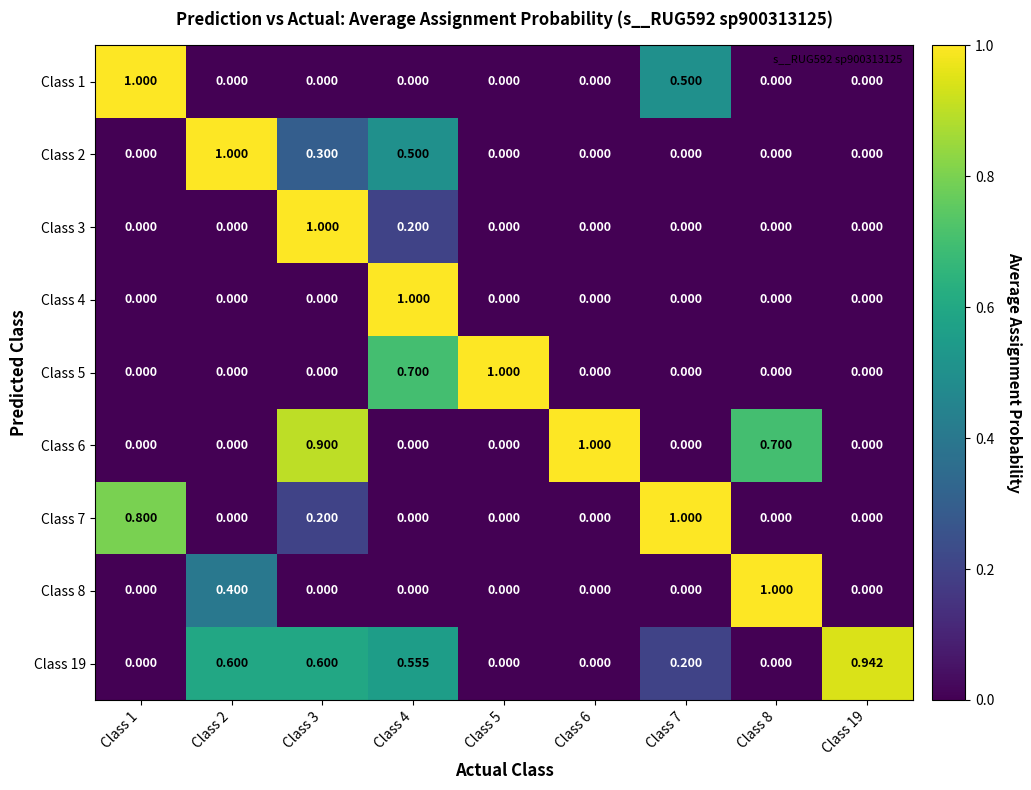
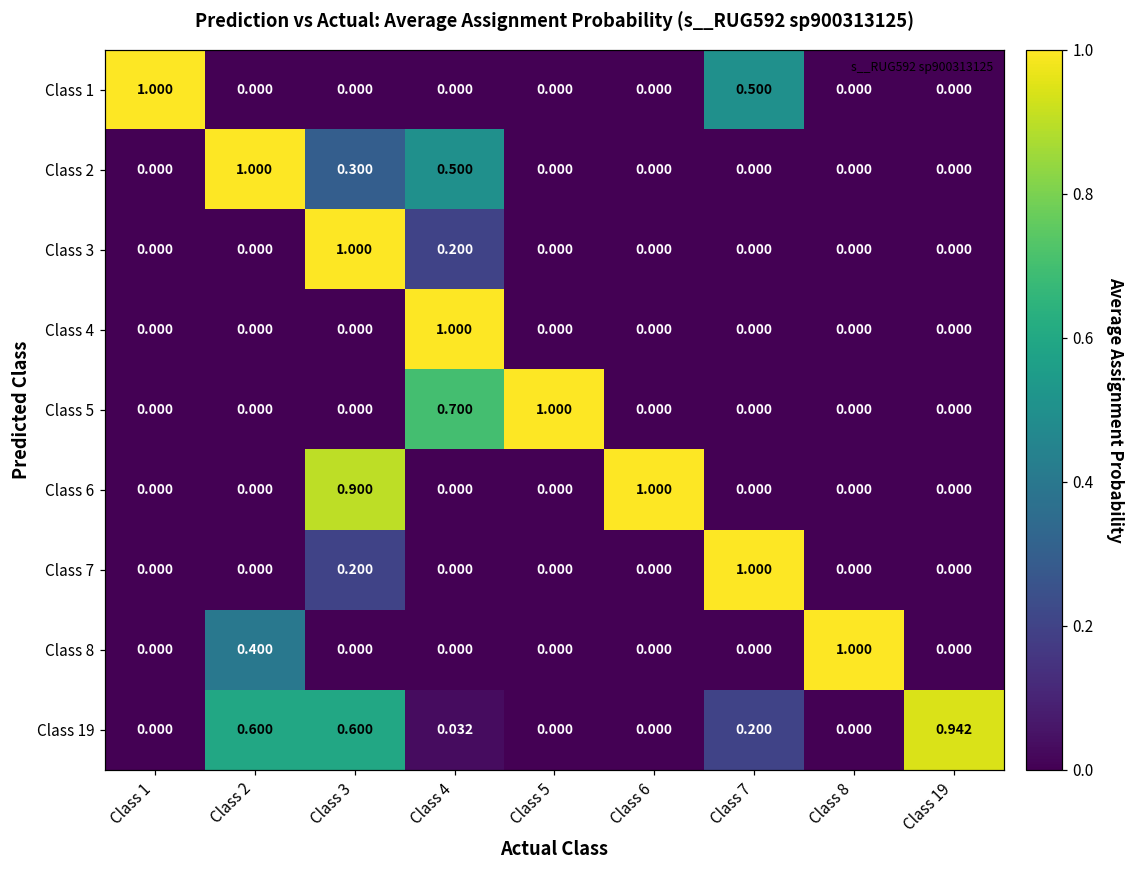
  {
    "Class 1": {
      "Class 1": 1.000,
      "Class 2": 0.000,
      "Class 3": 0.000,
      "Class 4": 0.000,
      "Class 5": 0.000,
      "Class 6": 0.000,
      "Class 7": 0.500,
      "Class 8": 0.000,
      "Class 19": 0.000
    },
    "Class 2": {
      "Class 1": 0.000,
      "Class 2": 1.000,
      "Class 3": 0.300,
      "Class 4": 0.500,
      "Class 5": 0.000,
      "Class 6": 0.000,
      "Class 7": 0.000,
      "Class 8": 0.000,
      "Class 19": 0.000
    },
    "Class 3": {
      "Class 1": 0.000,
      "Class 2": 0.000,
      "Class 3": 1.000,
      "Class 4": 0.200,
      "Class 5": 0.000,
      "Class 6": 0.000,
      "Class 7": 0.000,
      "Class 8": 0.000,
      "Class 19": 0.000
    },
    "Class 4": {
      "Class 1": 0.000,
      "Class 2": 0.000,
      "Class 3": 0.000,
      "Class 4": 1.000,
      "Class 5": 0.000,
      "Class 6": 0.000,
      "Class 7": 0.000,
      "Class 8": 0.000,
      "Class 19": 0.000
    },
    "Class 5": {
      "Class 1": 0.000,
      "Class 2": 0.000,
      "Class 3": 0.000,
      "Class 4": 0.700,
      "Class 5": 1.000,
      "Class 6": 0.000,
      "Class 7": 0.000,
      "Class 8": 0.000,
      "Class 19": 0.000
    },
    "Class 6": {
      "Class 1": 0.000,
      "Class 2": 0.000,
      "Class 3": 0.900,
      "Class 4": 0.000,
      "Class 5": 0.000,
      "Class 6": 1.000,
      "Class 7": 0.000,
-     "Class 8": 0.700,
+     "Class 8": 0.000,
      "Class 19": 0.000
    },
    "Class 7": {
-     "Class 1": 0.800,
+     "Class 1": 0.000,
      "Class 2": 0.000,
      "Class 3": 0.200,
      "Class 4": 0.000,
      "Class 5": 0.000,
      "Class 6": 0.000,
      "Class 7": 1.000,
      "Class 8": 0.000,
      "Class 19": 0.000
    },
    "Class 8": {
      "Class 1": 0.000,
      "Class 2": 0.400,
      "Class 3": 0.000,
      "Class 4": 0.000,
      "Class 5": 0.000,
      "Class 6": 0.000,
      "Class 7": 0.000,
      "Class 8": 1.000,
      "Class 19": 0.000
    },
    "Class 19": {
      "Class 1": 0.000,
      "Class 2": 0.600,
      "Class 3": 0.600,
-     "Class 4": 0.555,
+     "Class 4": 0.032,
      "Class 5": 0.000,
      "Class 6": 0.000,
      "Class 7": 0.200,
      "Class 8": 0.000,
      "Class 19": 0.942
    }
  }
